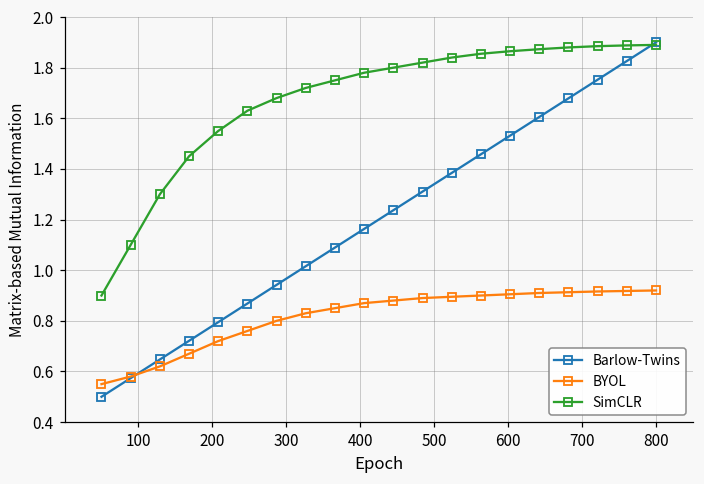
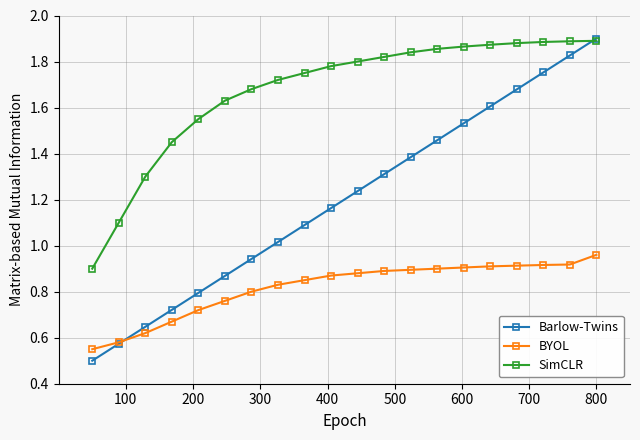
  {
    "BYOL": {
-     "800": 0.92
+     "800": 0.96
    }
  }
